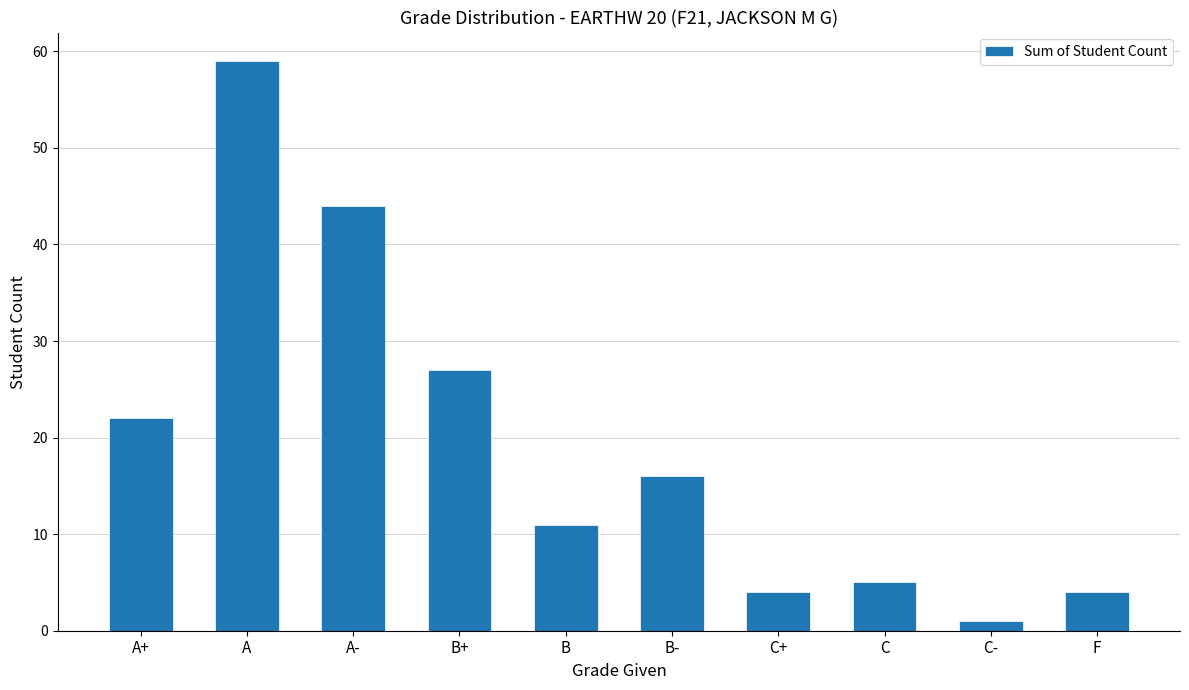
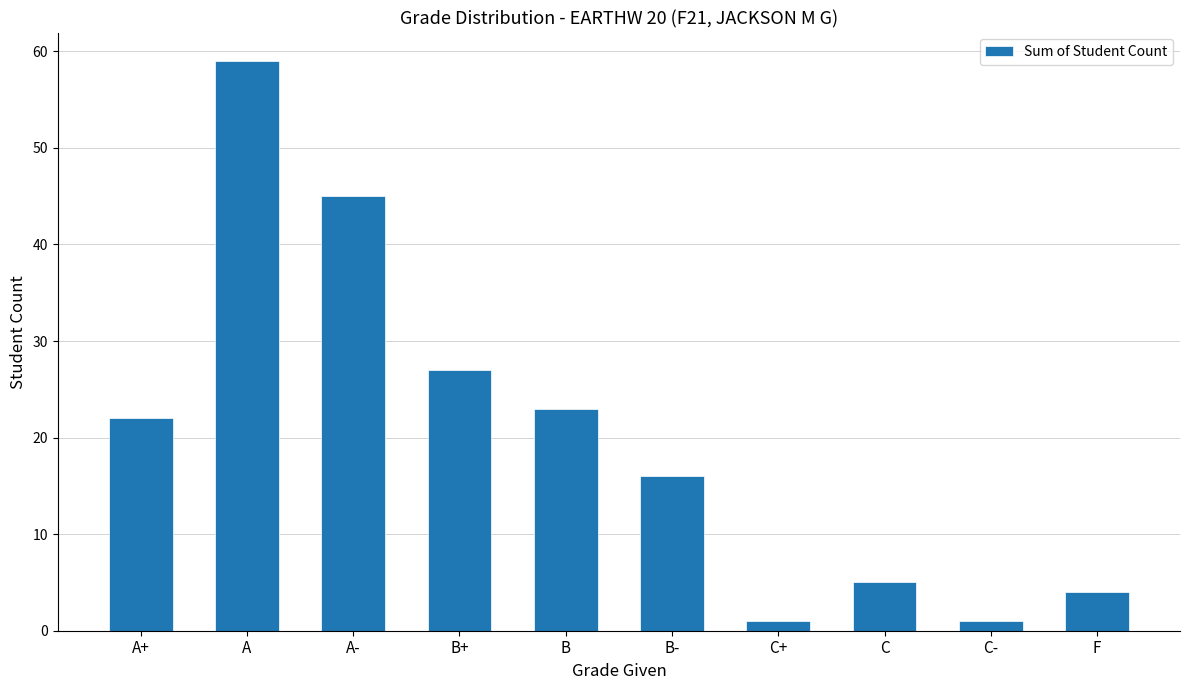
  {
    "A+": 22,
    "A": 59,
-   "A-": 44,
+   "A-": 45,
    "B+": 27,
-   "B": 11,
+   "B": 23,
    "B-": 16,
-   "C+": 4,
+   "C+": 1,
    "C": 5,
    "C-": 1,
    "F": 4
  }
